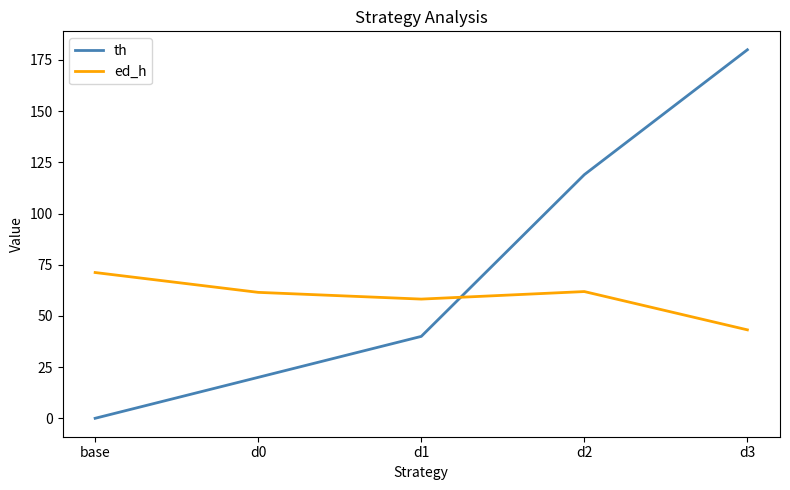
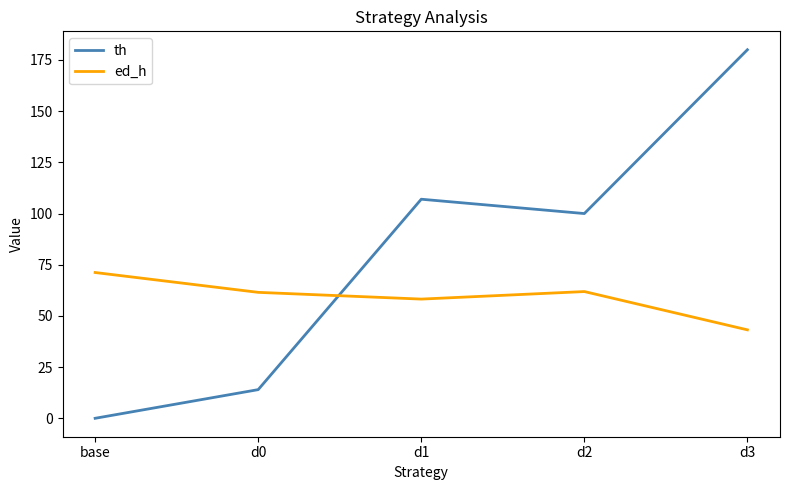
  {
    "th": {
      "base": 0,
-     "d0": 20,
-     "d1": 40,
-     "d2": 119,
+     "d0": 14,
+     "d1": 107,
+     "d2": 100,
      "d3": 180
    },
    "ed_h": {
      "base": 71,
      "d0": 62,
      "d1": 58,
      "d2": 62,
      "d3": 43
    }
  }
